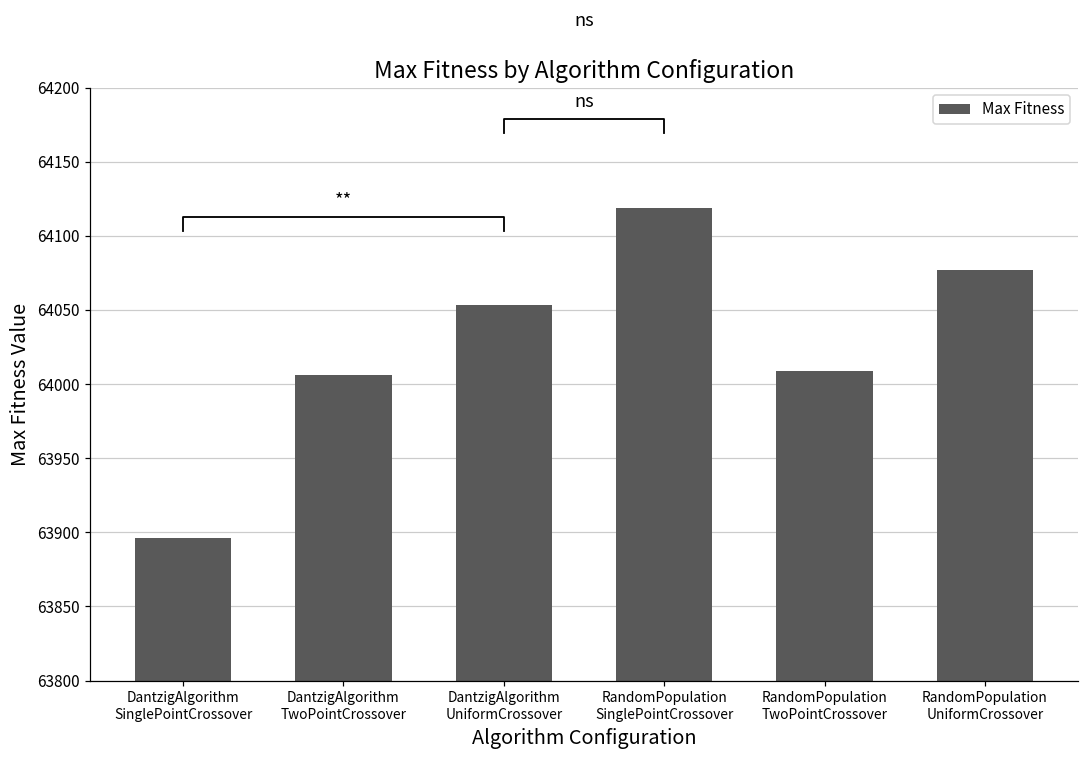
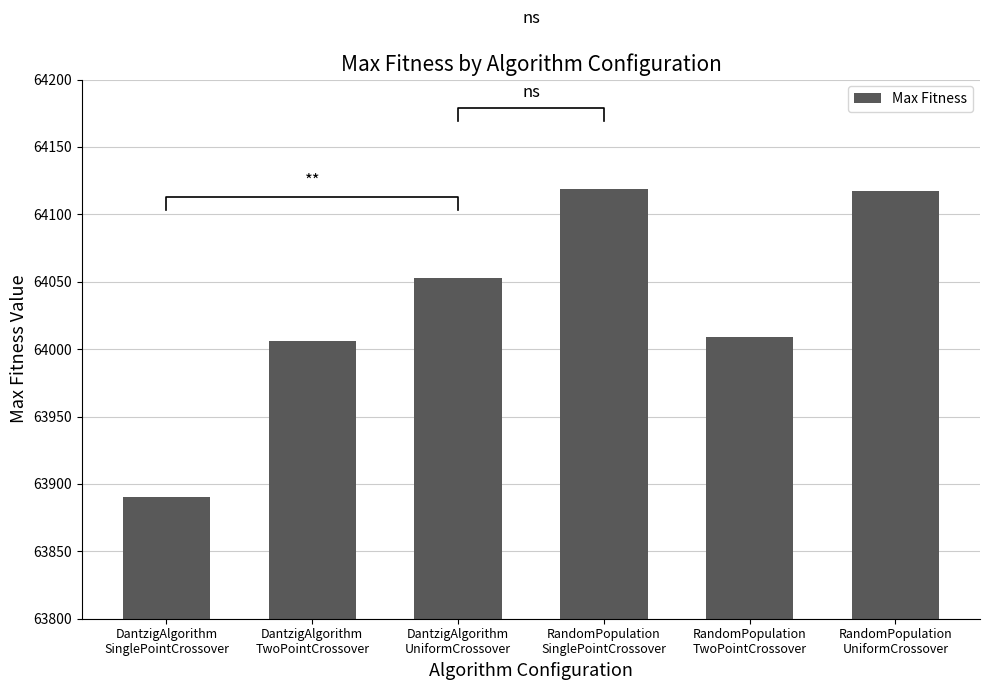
  {
    "Max Fitness": {
-     "DantzigAlgorithm SinglePointCrossover": 63896,
+     "DantzigAlgorithm SinglePointCrossover": 63890,
      "DantzigAlgorithm TwoPointCrossover": 64006,
      "DantzigAlgorithm UniformCrossover": 64053,
      "RandomPopulation SinglePointCrossover": 64119,
      "RandomPopulation TwoPointCrossover": 64009,
-     "RandomPopulation UniformCrossover": 64077
+     "RandomPopulation UniformCrossover": 64117
    }
  }
